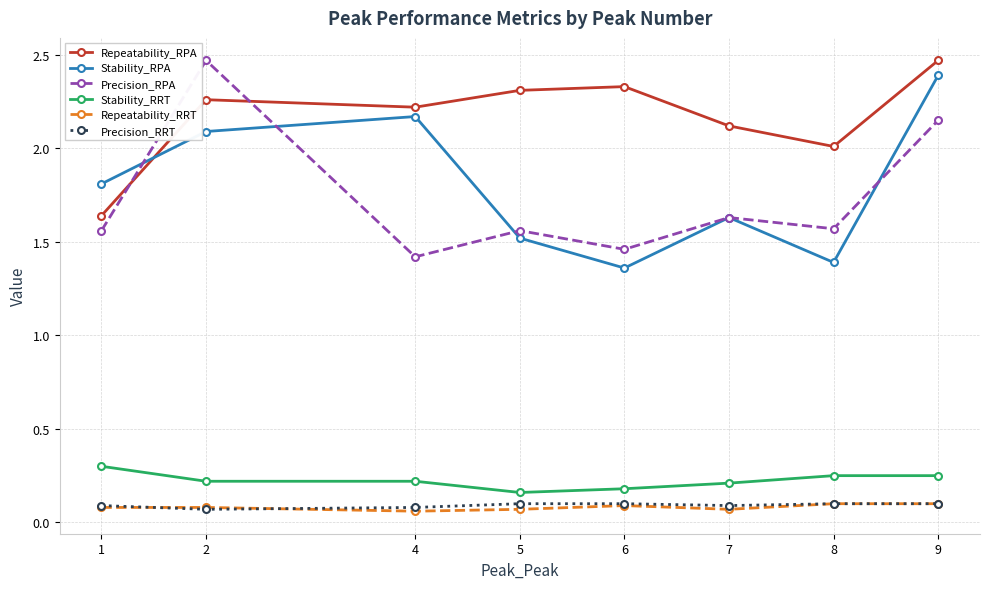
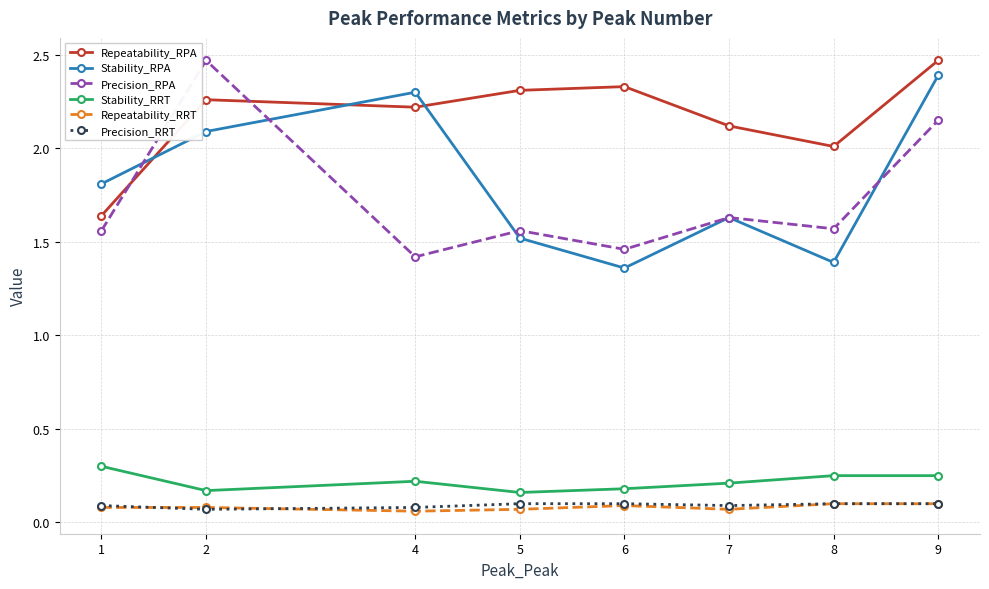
  {
    "Repeatability_RPA": {
      "1": 1.64,
      "2": 2.26,
      "4": 2.22,
      "5": 2.31,
      "6": 2.33,
      "7": 2.12,
      "8": 2.01,
      "9": 2.47
    },
    "Stability_RPA": {
      "1": 1.81,
      "2": 2.09,
-     "4": 2.17,
+     "4": 2.30,
      "5": 1.52,
      "6": 1.36,
      "8": 1.39,
      "9": 2.39
    },
    "Precision_RPA": {
      "1": 1.56,
      "2": 2.47,
      "4": 1.42,
      "5": 1.56,
      "6": 1.46,
      "8": 1.57,
      "9": 2.15
    },
    "Stability_RRT": {
      "1": 0.30,
-     "2": 0.22,
+     "2": 0.17,
      "4": 0.22,
      "5": 0.16,
      "6": 0.18,
      "7": 0.21,
      "8": 0.25,
      "9": 0.25
    },
    "Repeatability_RRT": {
      "4": 0.06,
      "5": 0.07,
      "7": 0.07
    },
    "Precision_RRT": {
      "4": 0.08,
      "5": 0.10,
      "7": 0.09
    }
  }
